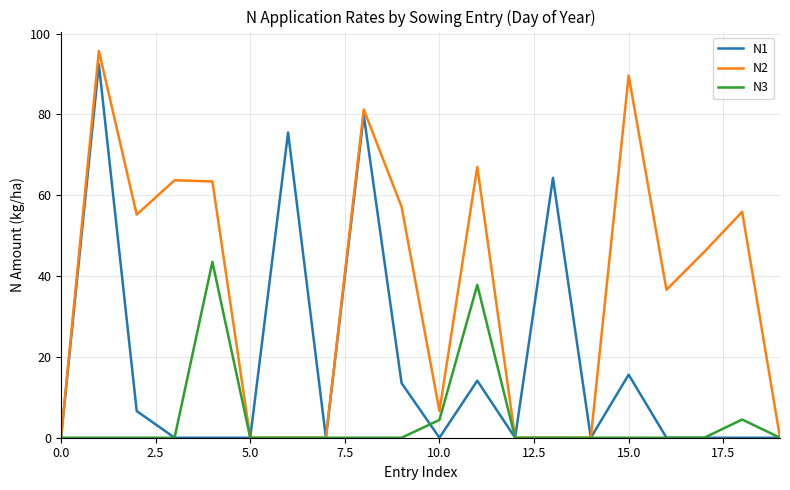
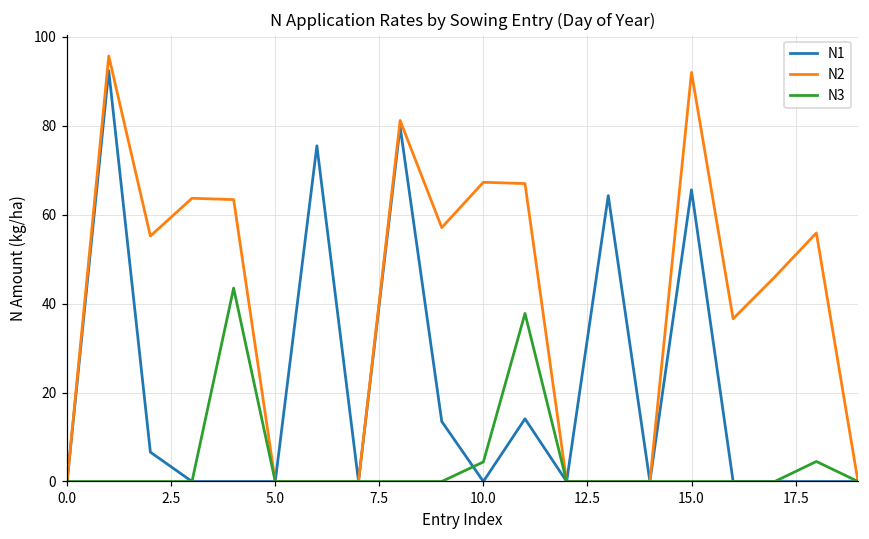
  {
    "N1": {
      "10.0": 0,
-     "15.0": 16
+     "15.0": 66
    },
    "N2": {
-     "10.0": 7,
-     "15.0": 90
+     "10.0": 67,
+     "15.0": 92
    },
    "N3": {
      "10.0": 4,
      "15.0": 0
    }
  }
